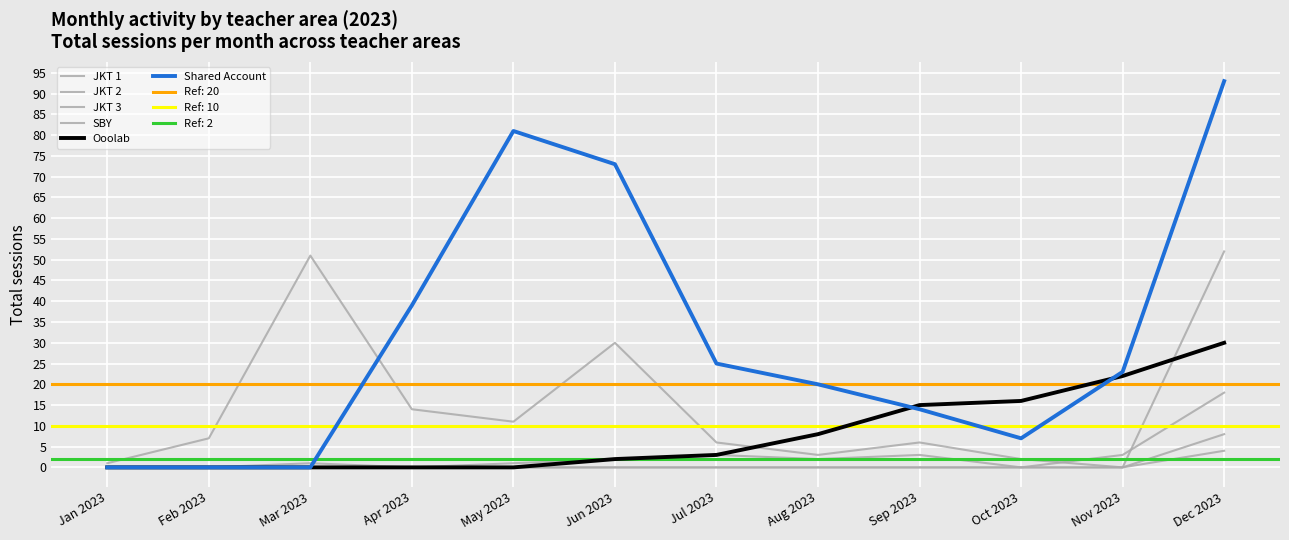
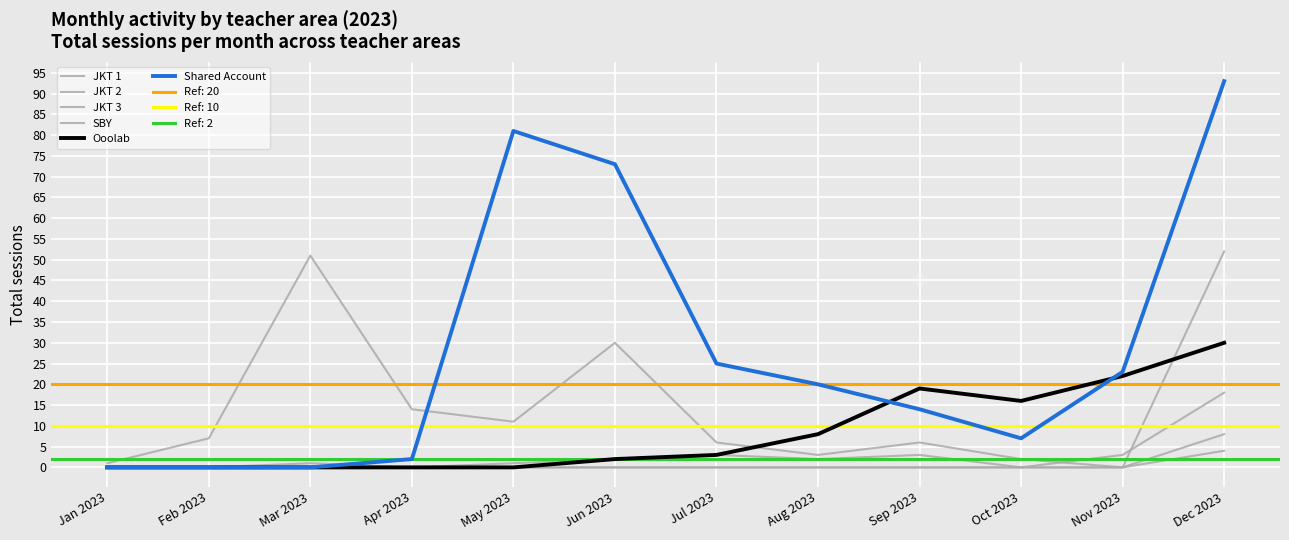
  {
    "Ooolab": {
      "Aug 2023": 8,
-     "Sep 2023": 15,
+     "Sep 2023": 19,
      "Oct 2023": 16,
      "Nov 2023": 22,
      "Dec 2023": 30
    },
    "Shared Account": {
-     "Apr 2023": 39,
+     "Apr 2023": 2,
      "May 2023": 81,
      "Jun 2023": 73,
      "Jul 2023": 25,
      "Aug 2023": 20,
      "Sep 2023": 14,
      "Oct 2023": 7,
      "Nov 2023": 23,
      "Dec 2023": 93
    }
  }
